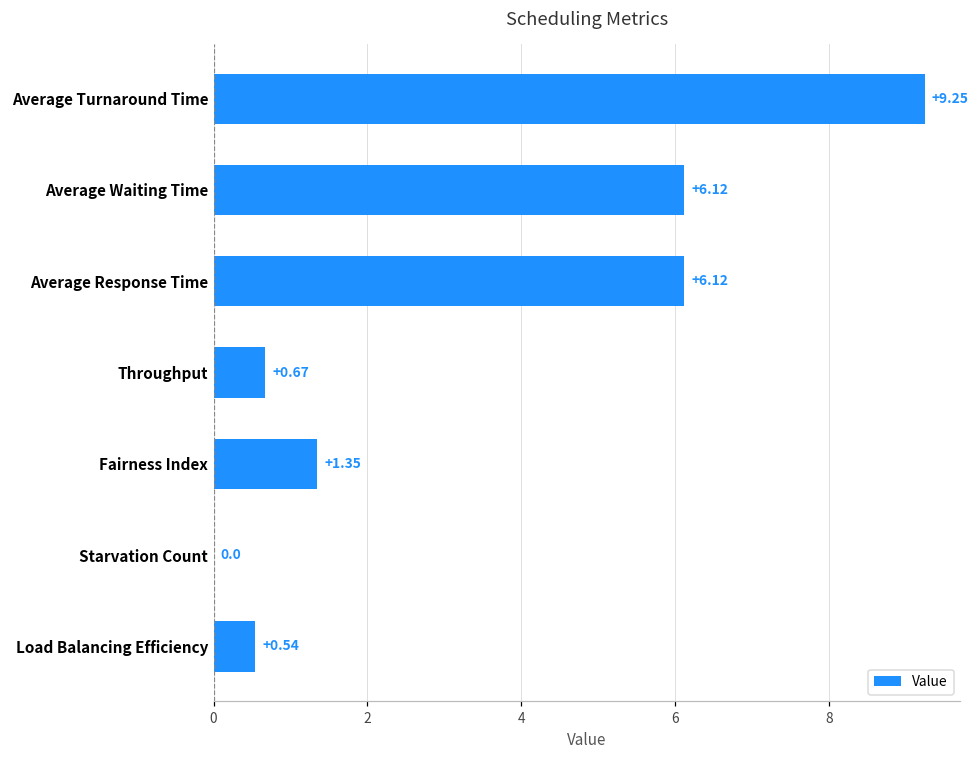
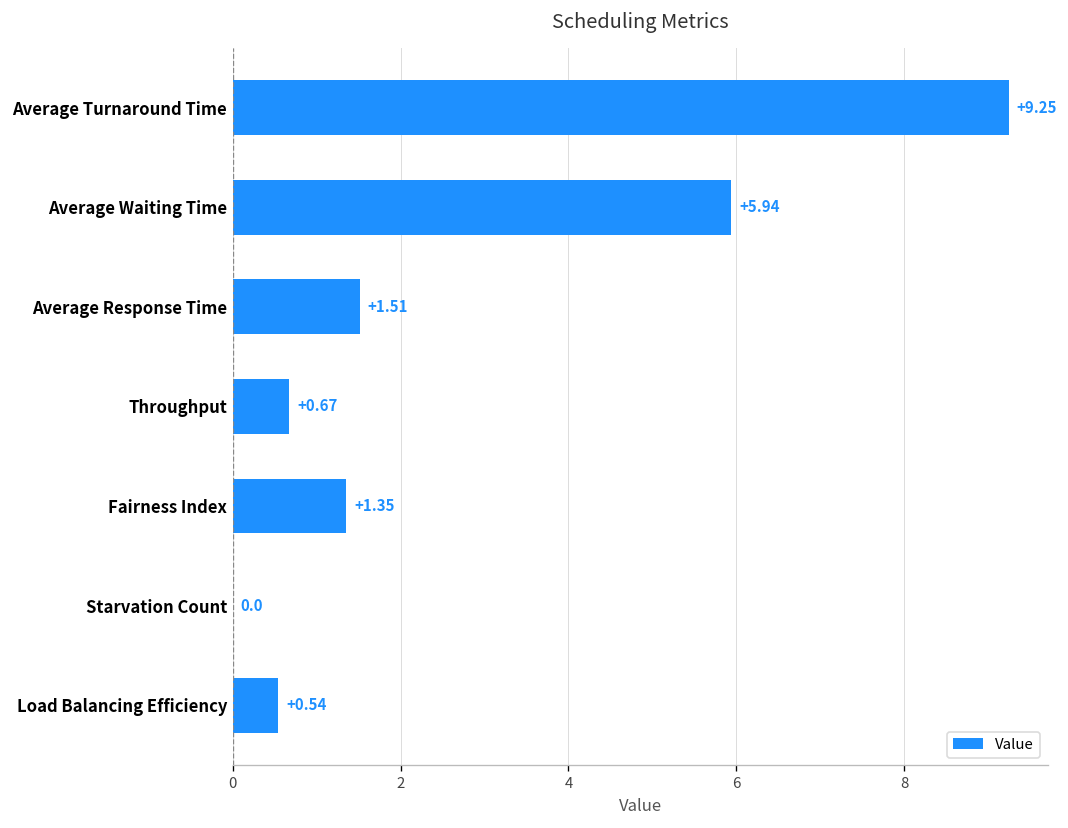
  {
    "Average Turnaround Time": "+9.25",
-   "Average Waiting Time": "+6.12",
-   "Average Response Time": "+6.12",
+   "Average Waiting Time": "+5.94",
+   "Average Response Time": "+1.51",
    "Throughput": "+0.67",
    "Fairness Index": "+1.35",
    "Starvation Count": "0.0",
    "Load Balancing Efficiency": "+0.54"
  }
